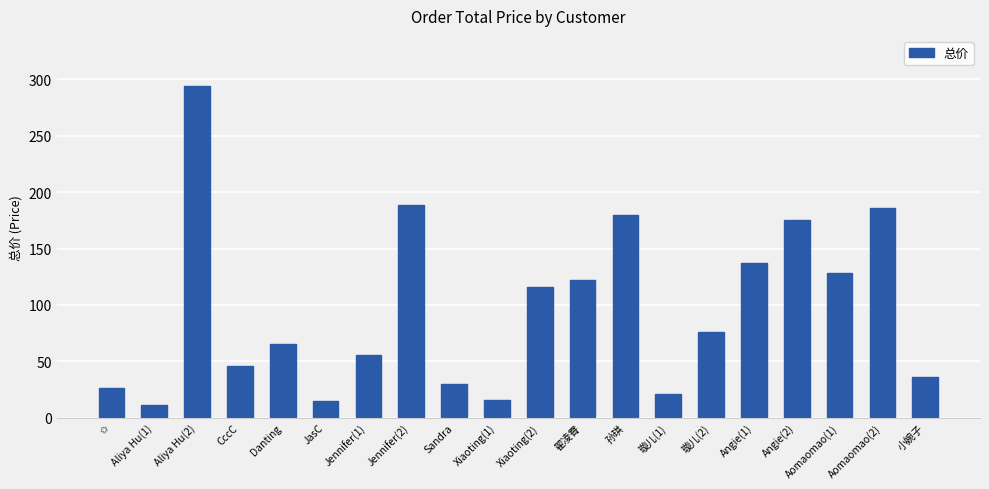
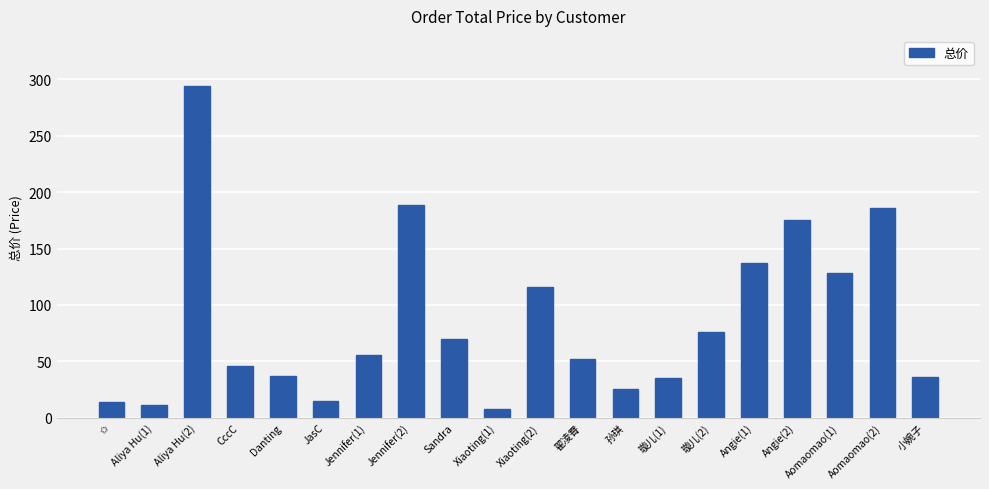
  {
-   "✩": 26,
+   "✩": 14,
    "Aliya Hu(1)": 11,
    "Aliya Hu(2)": 294,
    "CccC": 46,
-   "Danting": 65,
+   "Danting": 37,
    "JasC": 15,
    "Jennifer(1)": 56,
    "Jennifer(2)": 189,
-   "Sandra": 30,
-   "Xiaoting(1)": 16,
+   "Sandra": 70,
+   "Xiaoting(1)": 8,
    "Xiaoting(2)": 116,
-   "翟凌霄": 122,
-   "孙琪": 180,
-   "璇儿(1)": 21,
+   "翟凌霄": 52,
+   "孙琪": 25,
+   "璇儿(1)": 35,
    "璇儿(2)": 76,
    "Angie(1)": 137,
    "Angie(2)": 175,
    "Aomaomao(1)": 128,
    "Aomaomao(2)": 186,
    "小婉子": 36
  }
